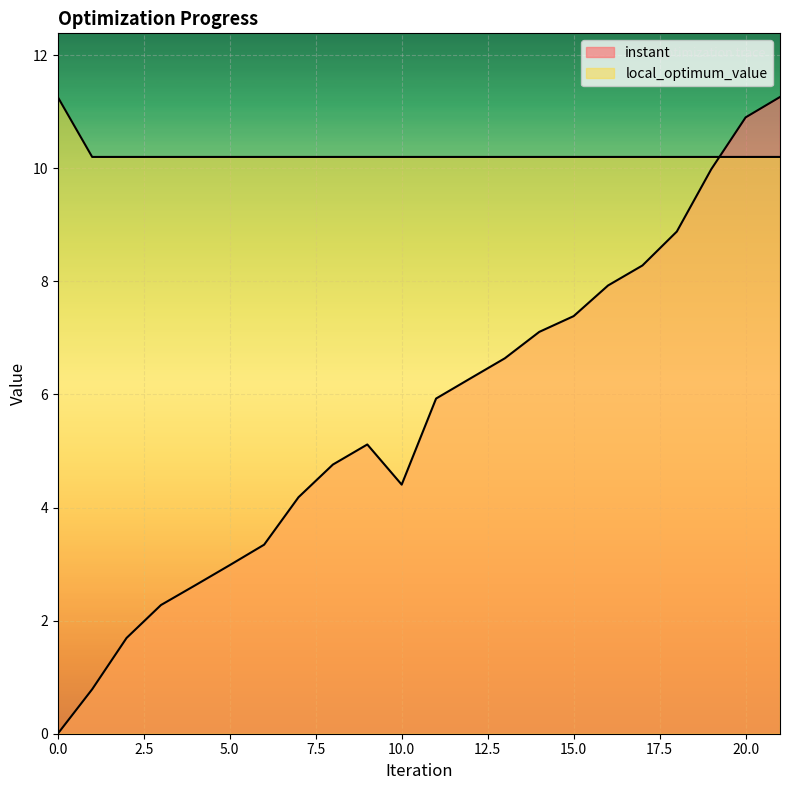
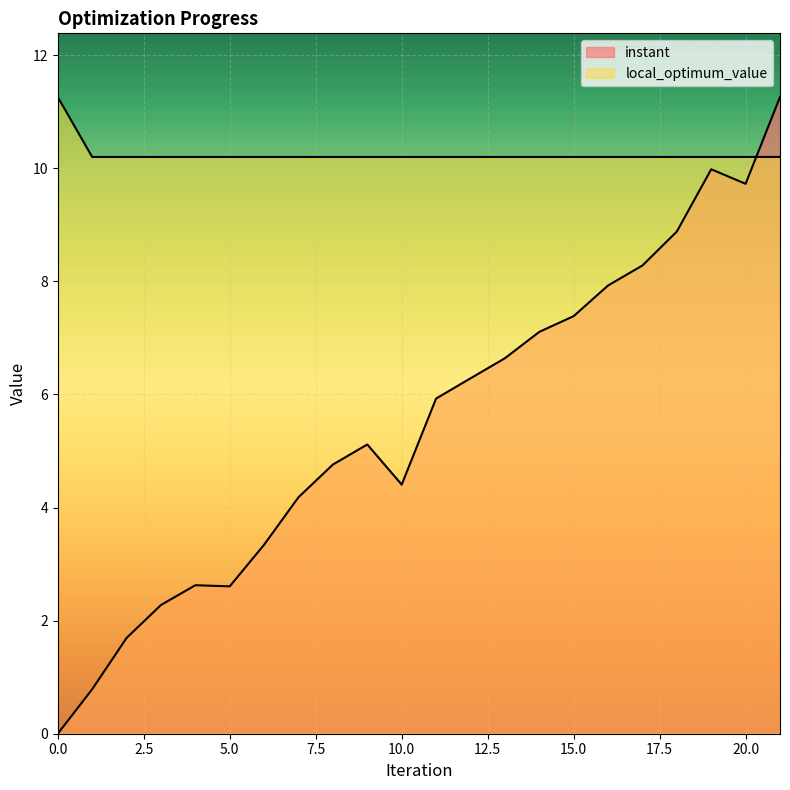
  {
    "instant": {
      "0.0": 0.0,
-     "5.0": 3.0,
+     "5.0": 2.6,
      "10.0": 4.4,
      "15.0": 7.4,
-     "20.0": 10.9
+     "20.0": 9.7
    },
    "local_optimum_value": {
      "0.0": 11.3,
      "5.0": 10.2,
      "10.0": 10.2,
      "15.0": 10.2,
      "20.0": 10.2
    }
  }
